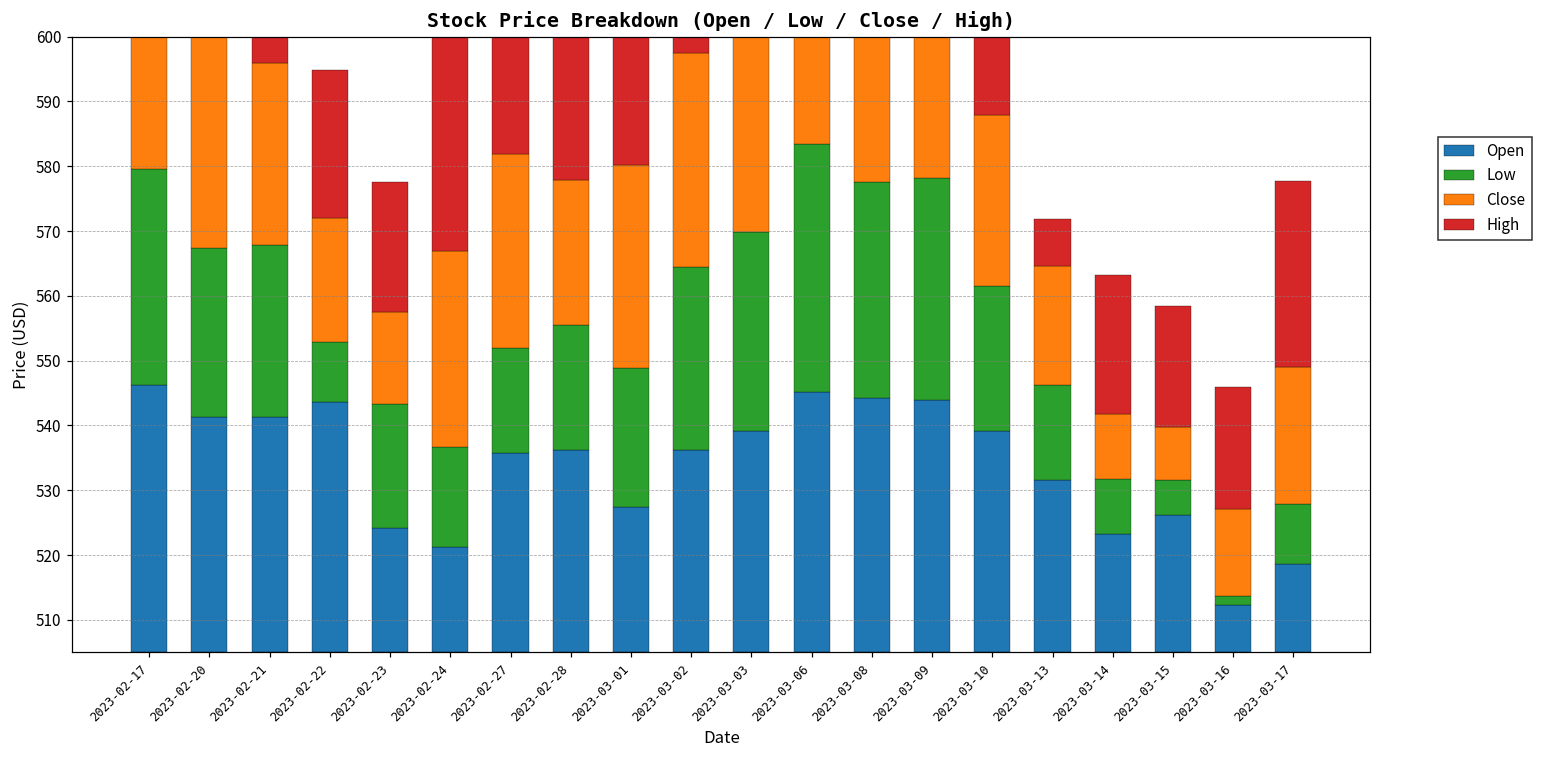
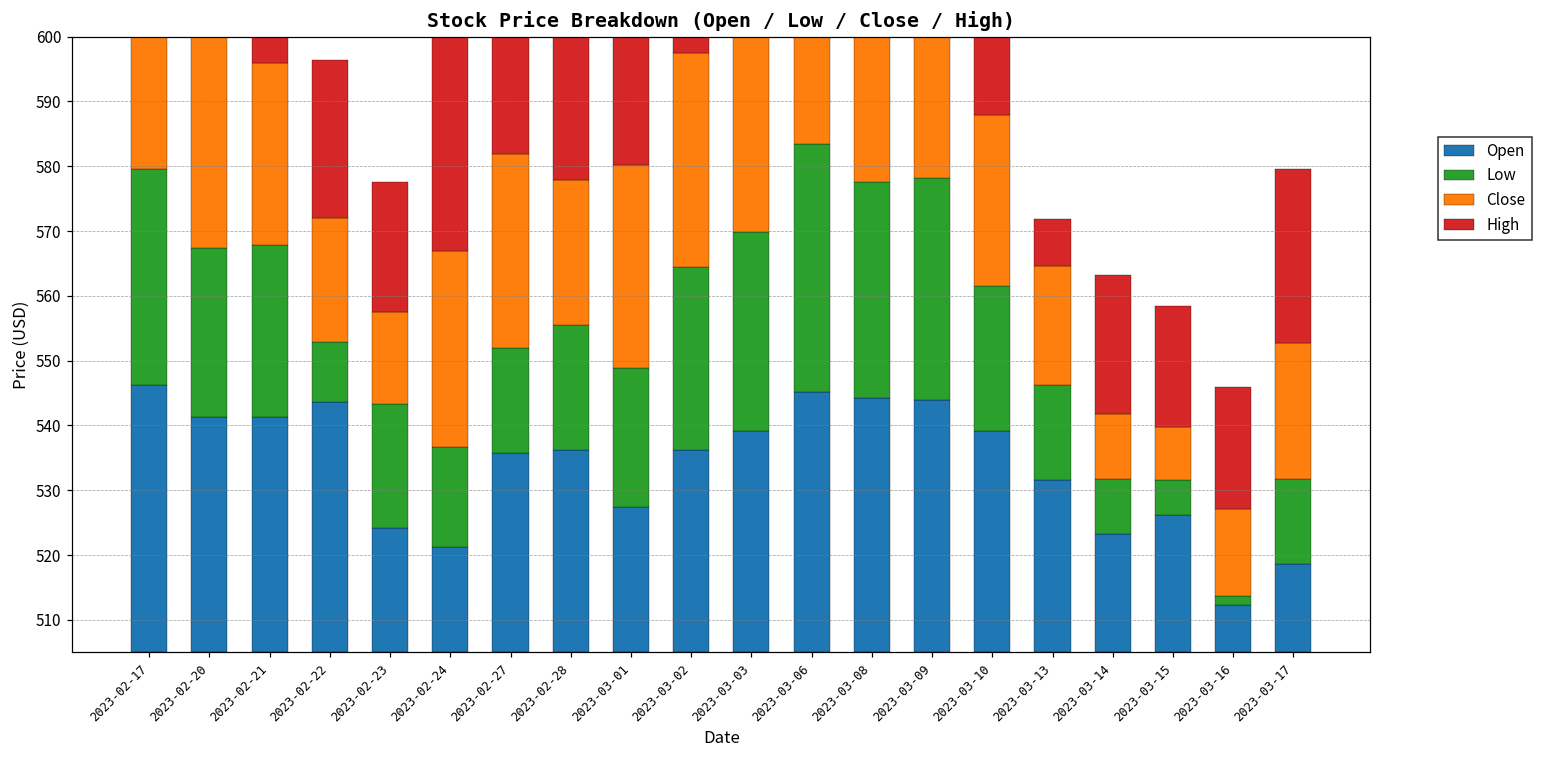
  {
    "Open": {
      "2023-02-17": 546,
      "2023-02-20": 541,
      "2023-02-21": 541,
      "2023-02-22": 544,
      "2023-02-23": 524,
      "2023-02-24": 521,
      "2023-02-27": 536,
      "2023-02-28": 536,
      "2023-03-01": 527,
      "2023-03-02": 536,
      "2023-03-03": 539,
      "2023-03-06": 545,
      "2023-03-08": 544,
      "2023-03-09": 544,
      "2023-03-10": 539,
      "2023-03-13": 532,
      "2023-03-14": 523,
      "2023-03-15": 526,
      "2023-03-16": 512,
      "2023-03-17": 519
    },
    "Low": {
      "2023-02-17": 33,
      "2023-02-20": 26,
      "2023-02-21": 27,
      "2023-02-22": 9,
      "2023-02-23": 19,
      "2023-02-24": 15,
      "2023-02-27": 16,
      "2023-02-28": 19,
      "2023-03-01": 21,
      "2023-03-02": 28,
      "2023-03-03": 31,
      "2023-03-06": 38,
      "2023-03-08": 33,
      "2023-03-09": 34,
      "2023-03-10": 22,
      "2023-03-13": 15,
      "2023-03-14": 8,
      "2023-03-15": 5,
      "2023-03-16": 1,
-     "2023-03-17": 9
+     "2023-03-17": 13
    },
    "Close": {
      "2023-02-21": 28,
      "2023-02-22": 19,
      "2023-02-23": 14,
      "2023-02-24": 30,
      "2023-02-27": 30,
      "2023-02-28": 22,
      "2023-03-01": 31,
      "2023-03-02": 33,
      "2023-03-10": 27,
      "2023-03-13": 18,
      "2023-03-14": 10,
      "2023-03-15": 8,
      "2023-03-16": 14,
      "2023-03-17": 21
    },
    "High": {
-     "2023-02-22": 23,
+     "2023-02-22": 24,
      "2023-02-23": 20,
      "2023-03-13": 7,
      "2023-03-14": 21,
      "2023-03-15": 19,
      "2023-03-16": 19,
-     "2023-03-17": 29
+     "2023-03-17": 27
    }
  }
